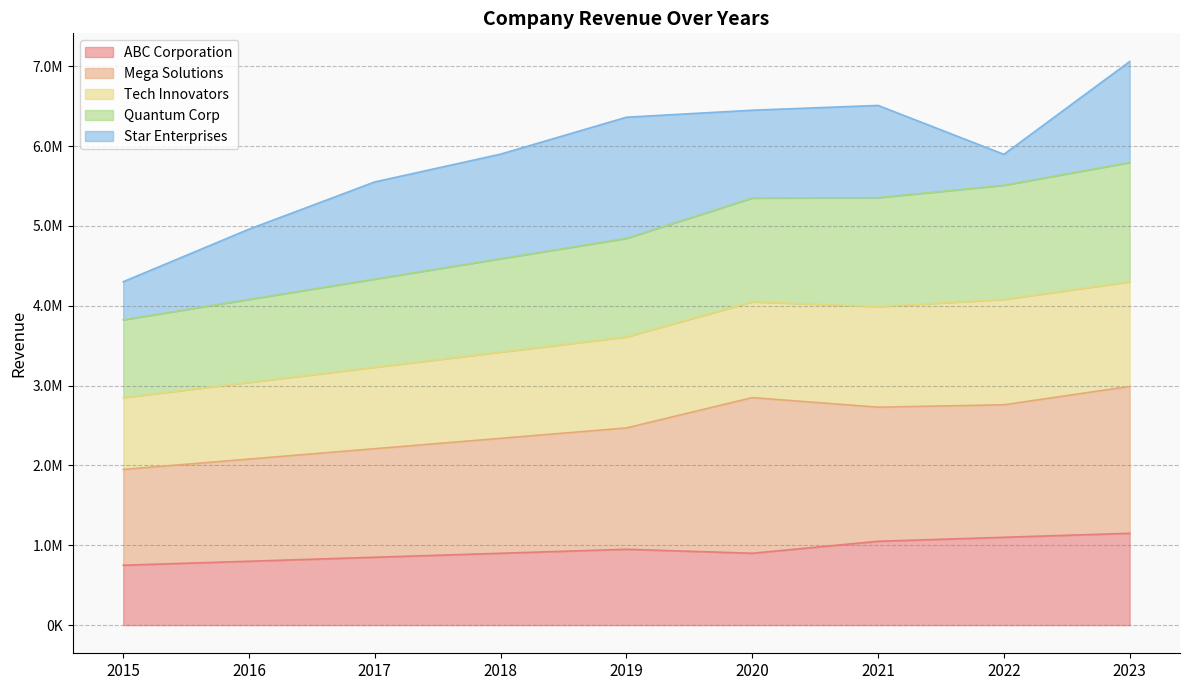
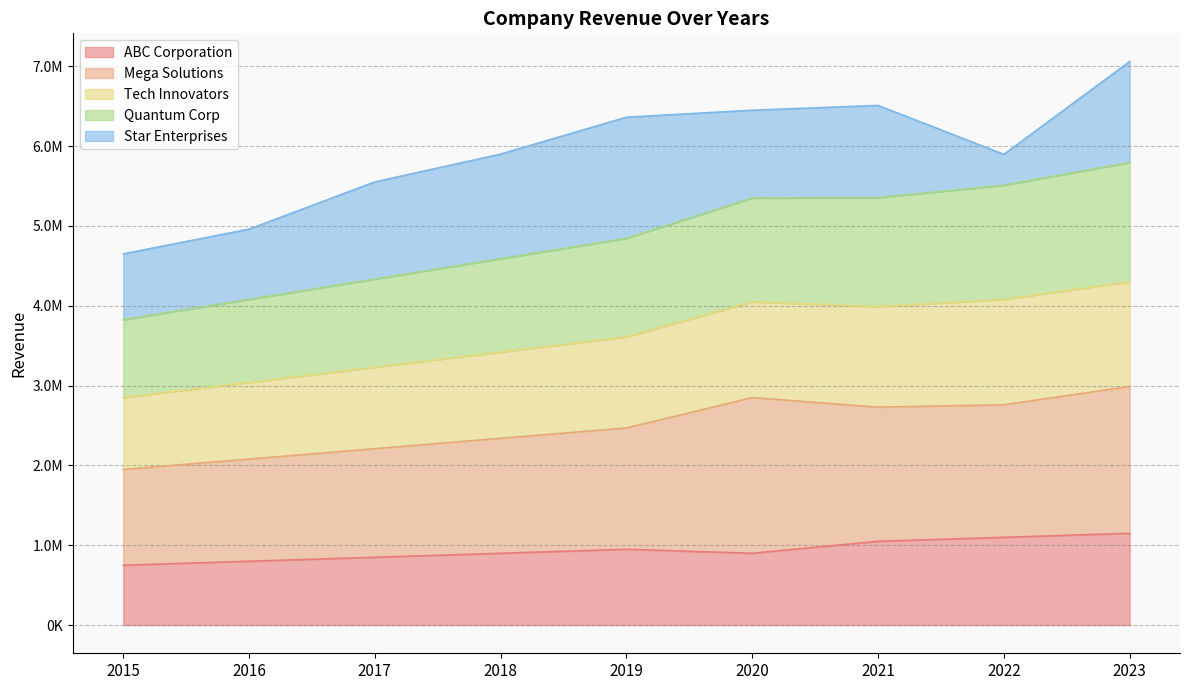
  {
    "Star Enterprises": {
-     "2015": 500000,
+     "2015": 800000,
      "2016": 900000,
      "2017": 1200000,
      "2018": 1300000,
      "2019": 1500000,
      "2020": 1100000,
      "2021": 1200000,
      "2022": 400000,
      "2023": 1300000
    }
  }
